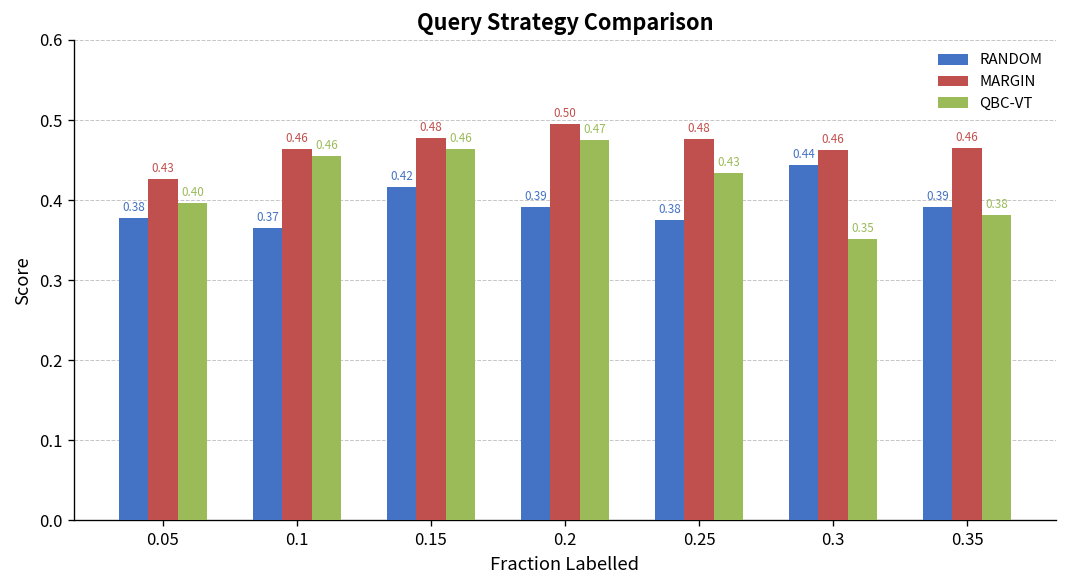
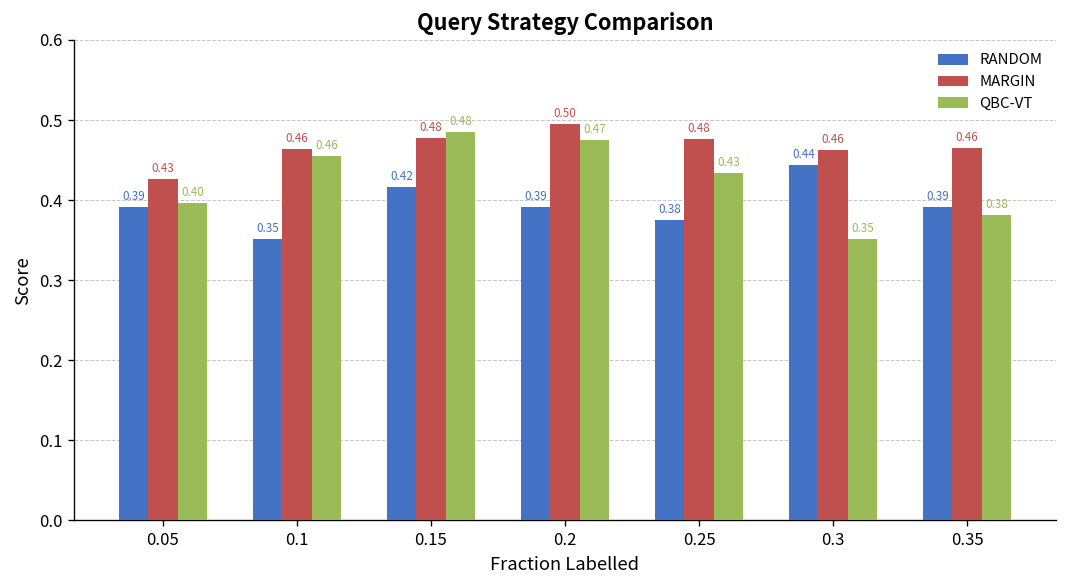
  {
    "RANDOM": {
-     "0.05": 0.38,
-     "0.1": 0.37,
+     "0.05": 0.39,
+     "0.1": 0.35,
      "0.15": 0.42,
      "0.2": 0.39,
      "0.25": 0.38,
      "0.3": 0.44,
      "0.35": 0.39
    },
    "MARGIN": {
      "0.05": 0.43,
      "0.1": 0.46,
      "0.15": 0.48,
      "0.2": 0.50,
      "0.25": 0.48,
      "0.3": 0.46,
      "0.35": 0.46
    },
    "QBC-VT": {
      "0.05": 0.40,
      "0.1": 0.46,
-     "0.15": 0.46,
+     "0.15": 0.48,
      "0.2": 0.47,
      "0.25": 0.43,
      "0.3": 0.35,
      "0.35": 0.38
    }
  }
